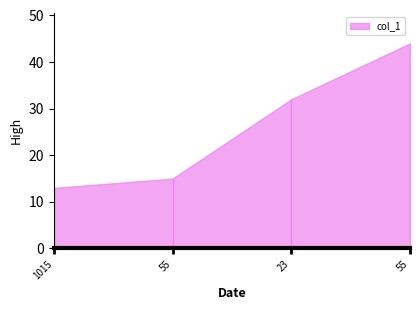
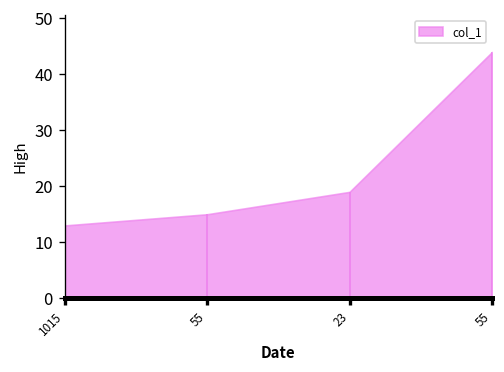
  {
    "1015": 13,
-   "23": 32
+   "23": 19
  }
